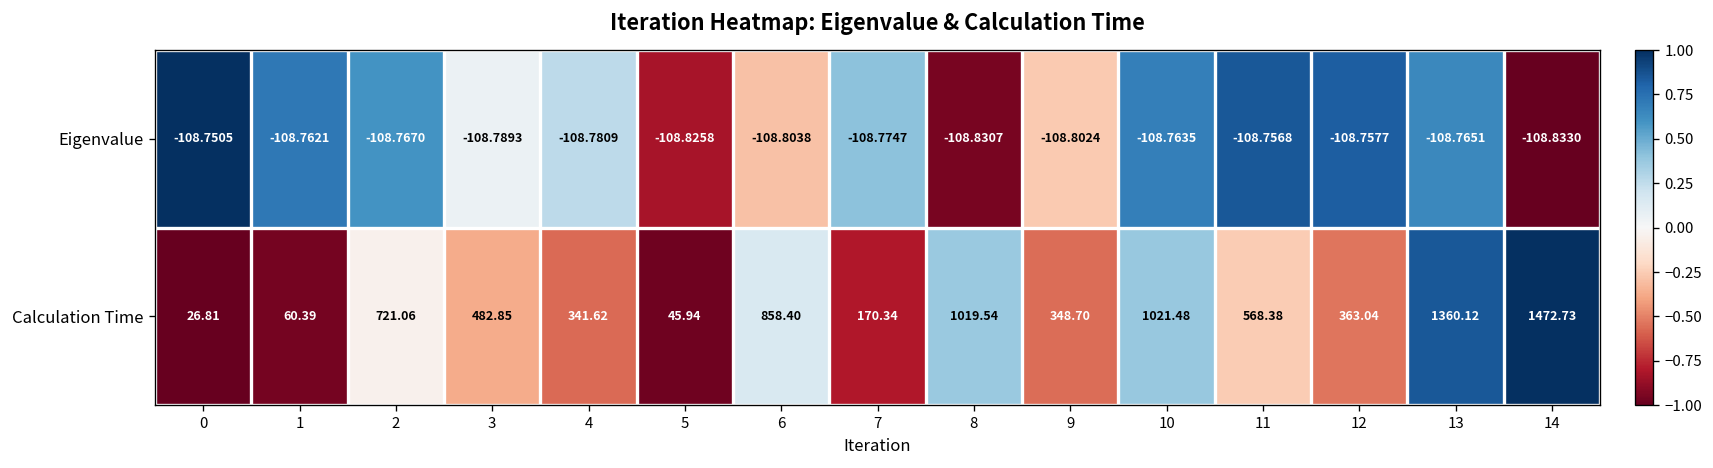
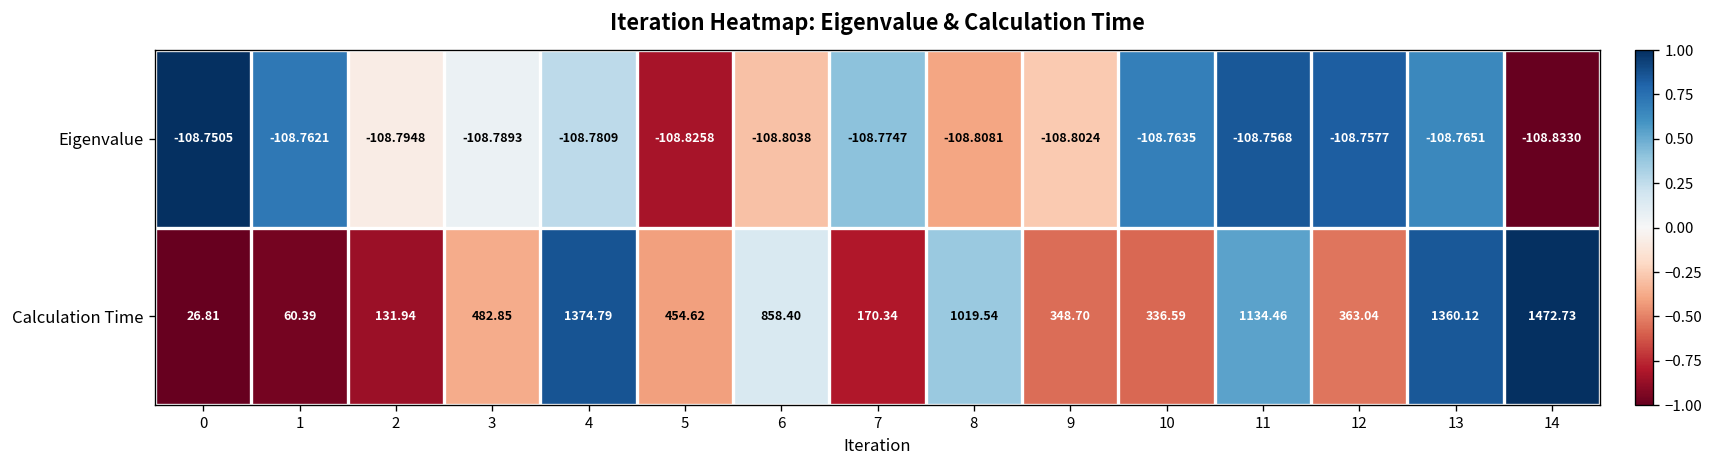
  {
    "Eigenvalue": {
      "0": -108.7505,
      "1": -108.7621,
-     "2": -108.7670,
+     "2": -108.7948,
      "3": -108.7893,
      "4": -108.7809,
      "5": -108.8258,
      "6": -108.8038,
      "7": -108.7747,
-     "8": -108.8307,
+     "8": -108.8081,
      "9": -108.8024,
      "10": -108.7635,
      "11": -108.7568,
      "12": -108.7577,
      "13": -108.7651,
      "14": -108.8330
    },
    "Calculation Time": {
      "0": 26.81,
      "1": 60.39,
-     "2": 721.06,
+     "2": 131.94,
      "3": 482.85,
-     "4": 341.62,
-     "5": 45.94,
+     "4": 1374.79,
+     "5": 454.62,
      "6": 858.40,
      "7": 170.34,
      "8": 1019.54,
      "9": 348.70,
-     "10": 1021.48,
-     "11": 568.38,
+     "10": 336.59,
+     "11": 1134.46,
      "12": 363.04,
      "13": 1360.12,
      "14": 1472.73
    }
  }
